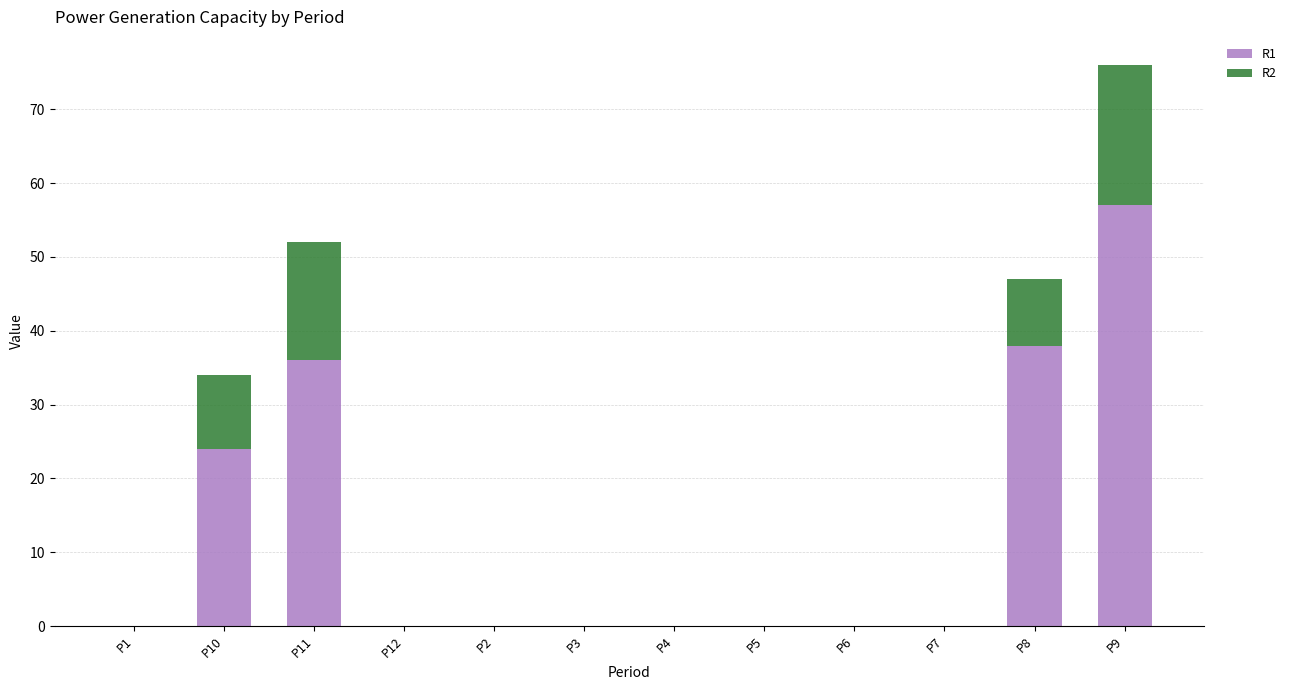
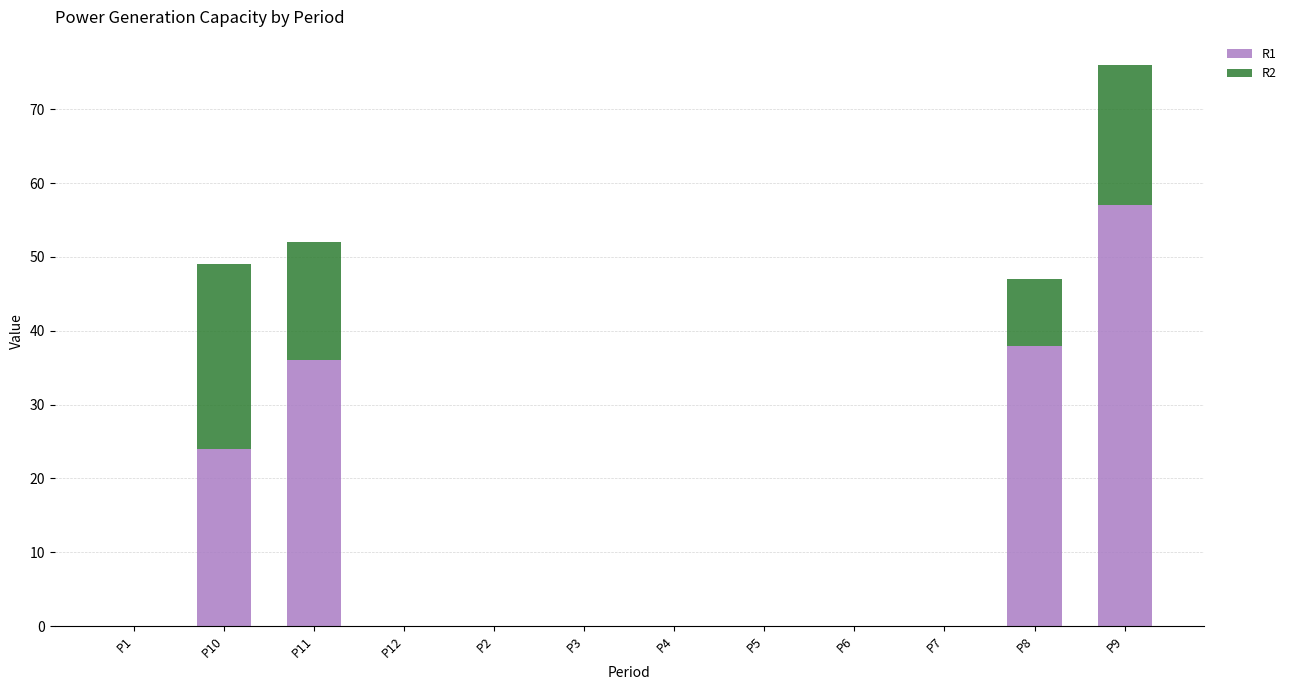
  {
    "R1": {
      "P1": 0,
      "P10": 24,
      "P11": 36,
      "P12": 0,
      "P2": 0,
      "P3": 0,
      "P4": 0,
      "P5": 0,
      "P6": 0,
      "P7": 0,
      "P8": 38,
      "P9": 57
    },
    "R2": {
      "P1": 0,
-     "P10": 10,
+     "P10": 25,
      "P11": 16,
      "P12": 0,
      "P2": 0,
      "P3": 0,
      "P4": 0,
      "P5": 0,
      "P6": 0,
      "P7": 0,
      "P8": 9,
      "P9": 19
    }
  }
